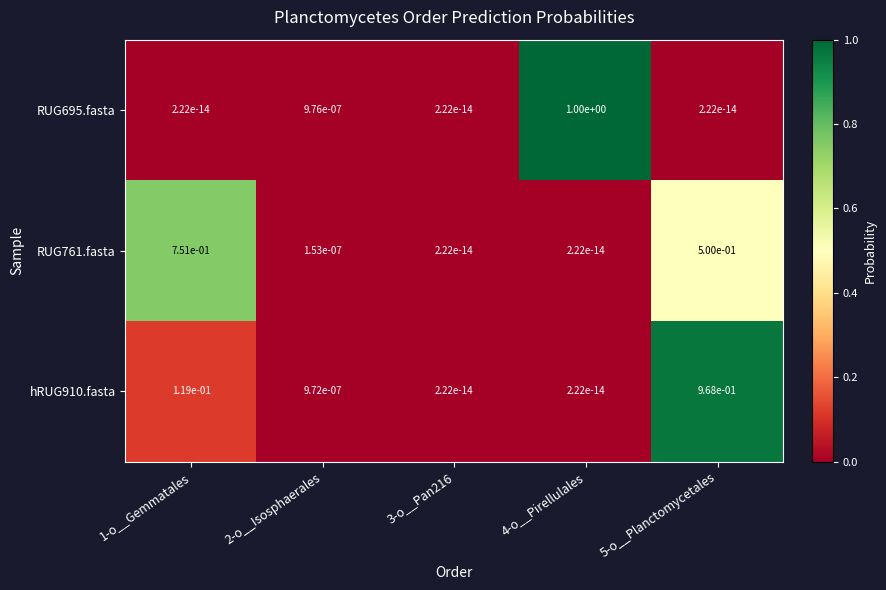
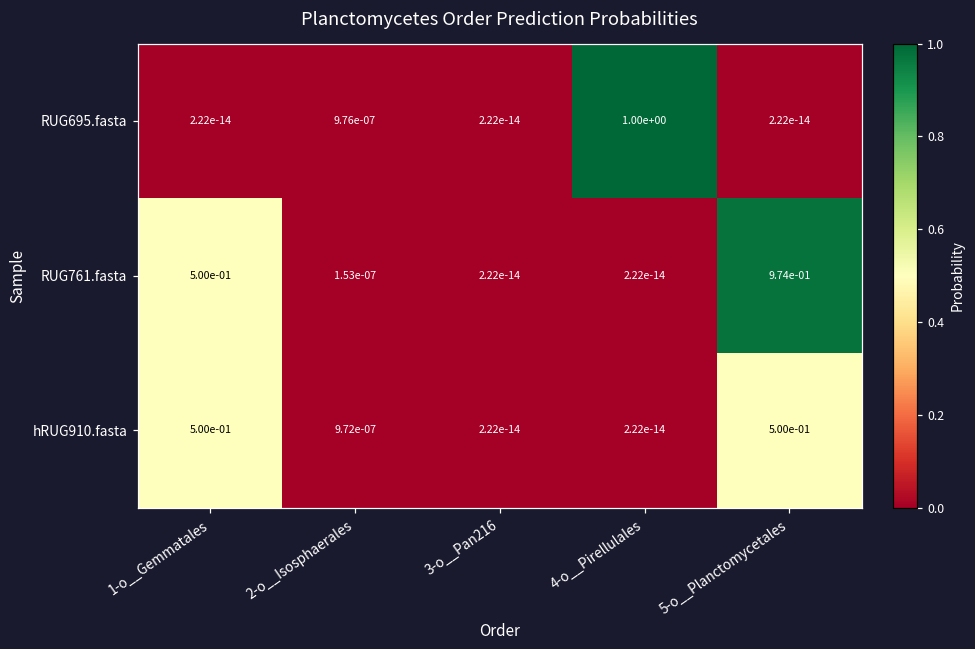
  {
    "RUG695.fasta": {
      "1-o__Gemmatales": "2.22e-14",
      "2-o__Isosphaerales": "9.76e-07",
      "3-o__Pan216": "2.22e-14",
      "4-o__Pirellulales": "1.00e+00",
      "5-o__Planctomycetales": "2.22e-14"
    },
    "RUG761.fasta": {
-     "1-o__Gemmatales": "7.51e-01",
+     "1-o__Gemmatales": "5.00e-01",
      "2-o__Isosphaerales": "1.53e-07",
      "3-o__Pan216": "2.22e-14",
      "4-o__Pirellulales": "2.22e-14",
-     "5-o__Planctomycetales": "5.00e-01"
+     "5-o__Planctomycetales": "9.74e-01"
    },
    "hRUG910.fasta": {
-     "1-o__Gemmatales": "1.19e-01",
+     "1-o__Gemmatales": "5.00e-01",
      "2-o__Isosphaerales": "9.72e-07",
      "3-o__Pan216": "2.22e-14",
      "4-o__Pirellulales": "2.22e-14",
-     "5-o__Planctomycetales": "9.68e-01"
+     "5-o__Planctomycetales": "5.00e-01"
    }
  }
